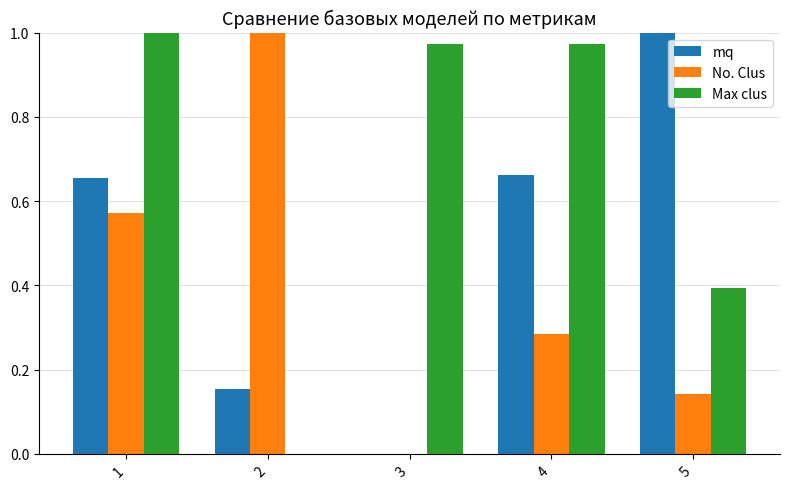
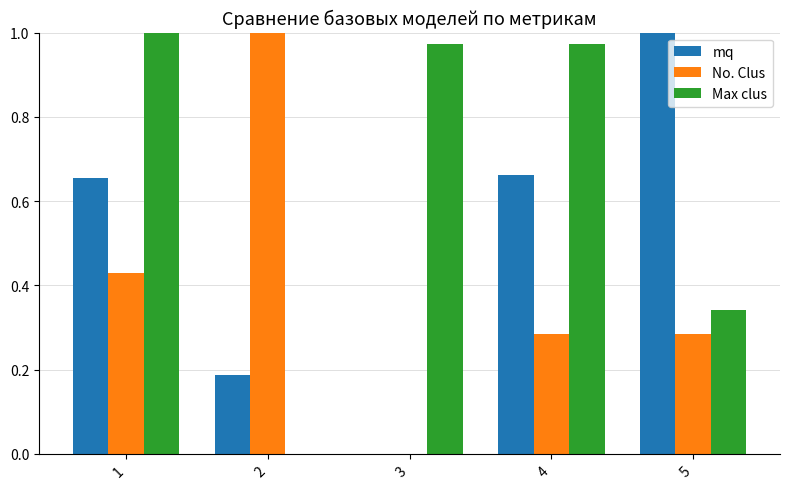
  {
    "mq": {
      "1": 0.65,
-     "2": 0.15,
+     "2": 0.19,
      "3": 0.00,
      "4": 0.66,
      "5": 1.00
    },
    "No. Clus": {
-     "1": 0.57,
+     "1": 0.43,
      "2": 1.00,
      "3": 0.00,
      "4": 0.29,
-     "5": 0.14
+     "5": 0.29
    },
    "Max clus": {
      "1": 1.00,
      "2": 0.00,
      "3": 0.97,
      "4": 0.97,
-     "5": 0.39
+     "5": 0.34
    }
  }
